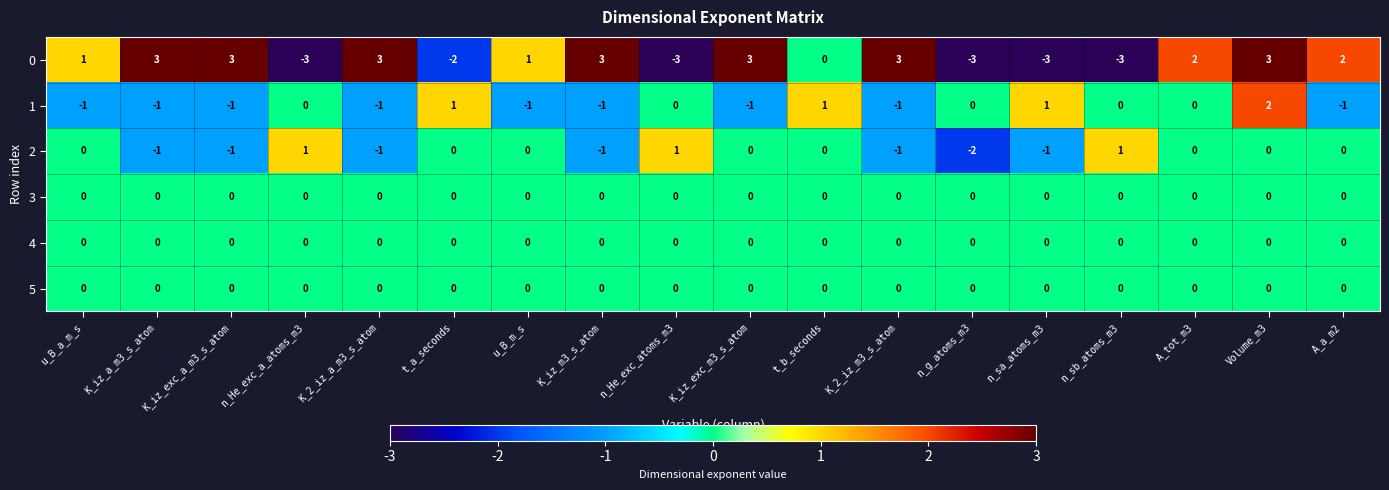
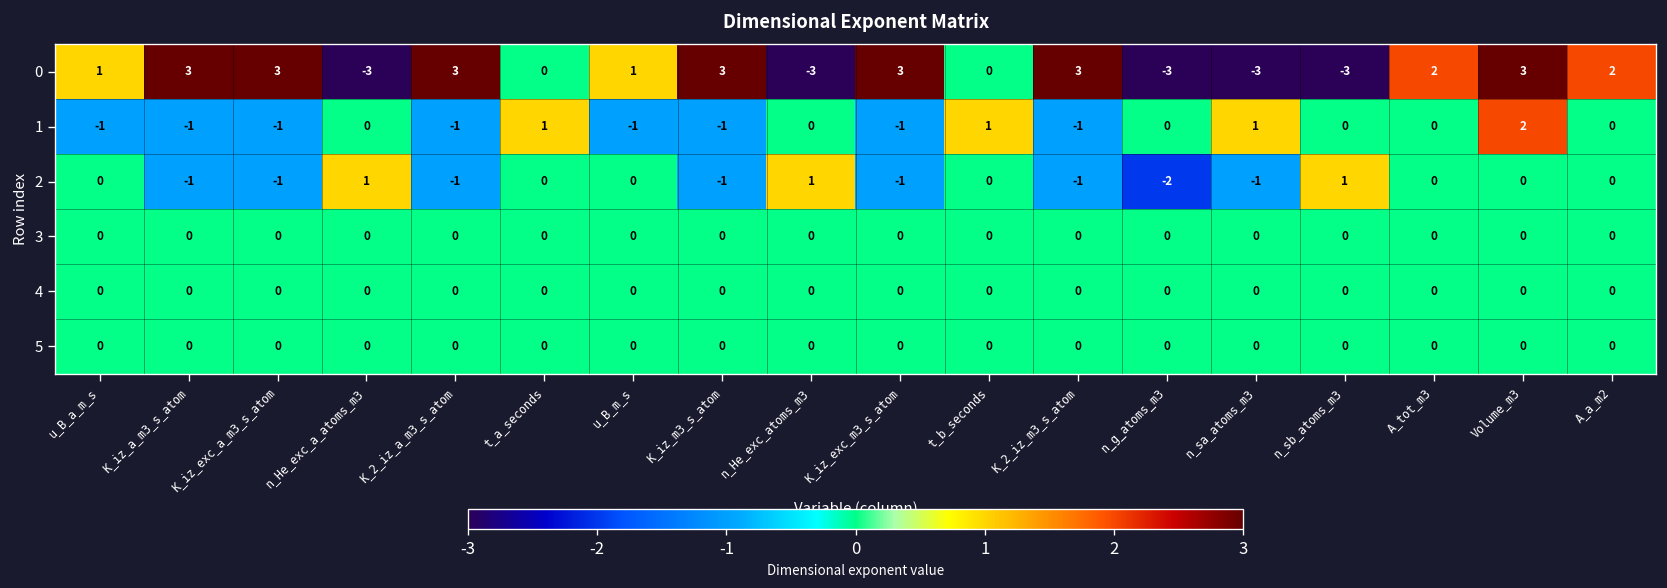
  {
    "0": {
      "u_B_a_m_s": 1,
      "K_iz_a_m3_s_atom": 3,
      "K_iz_exc_a_m3_s_atom": 3,
      "n_He_exc_a_atoms_m3": -3,
      "K_2_iz_a_m3_s_atom": 3,
-     "t_a_seconds": -2,
+     "t_a_seconds": 0,
      "u_B_m_s": 1,
      "K_iz_m3_s_atom": 3,
      "n_He_exc_atoms_m3": -3,
      "K_iz_exc_m3_s_atom": 3,
      "t_b_seconds": 0,
      "K_2_iz_m3_s_atom": 3,
      "n_g_atoms_m3": -3,
      "n_sa_atoms_m3": -3,
      "n_sb_atoms_m3": -3,
      "A_tot_m3": 2,
      "Volume_m3": 3,
      "A_a_m2": 2
    },
    "1": {
      "u_B_a_m_s": -1,
      "K_iz_a_m3_s_atom": -1,
      "K_iz_exc_a_m3_s_atom": -1,
      "n_He_exc_a_atoms_m3": 0,
      "K_2_iz_a_m3_s_atom": -1,
      "t_a_seconds": 1,
      "u_B_m_s": -1,
      "K_iz_m3_s_atom": -1,
      "n_He_exc_atoms_m3": 0,
      "K_iz_exc_m3_s_atom": -1,
      "t_b_seconds": 1,
      "K_2_iz_m3_s_atom": -1,
      "n_g_atoms_m3": 0,
      "n_sa_atoms_m3": 1,
      "n_sb_atoms_m3": 0,
      "A_tot_m3": 0,
      "Volume_m3": 2,
-     "A_a_m2": -1
+     "A_a_m2": 0
    },
    "2": {
      "u_B_a_m_s": 0,
      "K_iz_a_m3_s_atom": -1,
      "K_iz_exc_a_m3_s_atom": -1,
      "n_He_exc_a_atoms_m3": 1,
      "K_2_iz_a_m3_s_atom": -1,
      "t_a_seconds": 0,
      "u_B_m_s": 0,
      "K_iz_m3_s_atom": -1,
      "n_He_exc_atoms_m3": 1,
-     "K_iz_exc_m3_s_atom": 0,
+     "K_iz_exc_m3_s_atom": -1,
      "t_b_seconds": 0,
      "K_2_iz_m3_s_atom": -1,
      "n_g_atoms_m3": -2,
      "n_sa_atoms_m3": -1,
      "n_sb_atoms_m3": 1,
      "A_tot_m3": 0,
      "Volume_m3": 0,
      "A_a_m2": 0
    },
    "3": {
      "u_B_a_m_s": 0,
      "K_iz_a_m3_s_atom": 0,
      "K_iz_exc_a_m3_s_atom": 0,
      "n_He_exc_a_atoms_m3": 0,
      "K_2_iz_a_m3_s_atom": 0,
      "t_a_seconds": 0,
      "u_B_m_s": 0,
      "K_iz_m3_s_atom": 0,
      "n_He_exc_atoms_m3": 0,
      "K_iz_exc_m3_s_atom": 0,
      "t_b_seconds": 0,
      "K_2_iz_m3_s_atom": 0,
      "n_g_atoms_m3": 0,
      "n_sa_atoms_m3": 0,
      "n_sb_atoms_m3": 0,
      "A_tot_m3": 0,
      "Volume_m3": 0,
      "A_a_m2": 0
    },
    "4": {
      "u_B_a_m_s": 0,
      "K_iz_a_m3_s_atom": 0,
      "K_iz_exc_a_m3_s_atom": 0,
      "n_He_exc_a_atoms_m3": 0,
      "K_2_iz_a_m3_s_atom": 0,
      "t_a_seconds": 0,
      "u_B_m_s": 0,
      "K_iz_m3_s_atom": 0,
      "n_He_exc_atoms_m3": 0,
      "K_iz_exc_m3_s_atom": 0,
      "t_b_seconds": 0,
      "K_2_iz_m3_s_atom": 0,
      "n_g_atoms_m3": 0,
      "n_sa_atoms_m3": 0,
      "n_sb_atoms_m3": 0,
      "A_tot_m3": 0,
      "Volume_m3": 0,
      "A_a_m2": 0
    },
    "5": {
      "u_B_a_m_s": 0,
      "K_iz_a_m3_s_atom": 0,
      "K_iz_exc_a_m3_s_atom": 0,
      "n_He_exc_a_atoms_m3": 0,
      "K_2_iz_a_m3_s_atom": 0,
      "t_a_seconds": 0,
      "u_B_m_s": 0,
      "K_iz_m3_s_atom": 0,
      "n_He_exc_atoms_m3": 0,
      "K_iz_exc_m3_s_atom": 0,
      "t_b_seconds": 0,
      "K_2_iz_m3_s_atom": 0,
      "n_g_atoms_m3": 0,
      "n_sa_atoms_m3": 0,
      "n_sb_atoms_m3": 0,
      "A_tot_m3": 0,
      "Volume_m3": 0,
      "A_a_m2": 0
    }
  }
